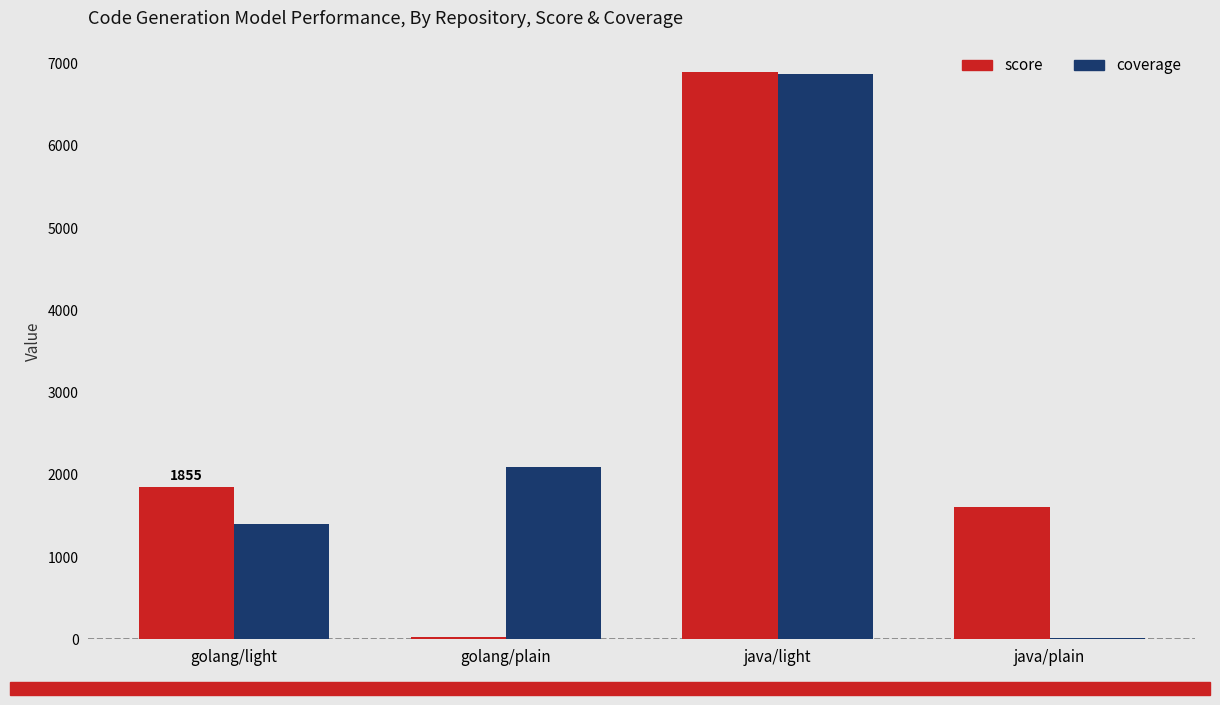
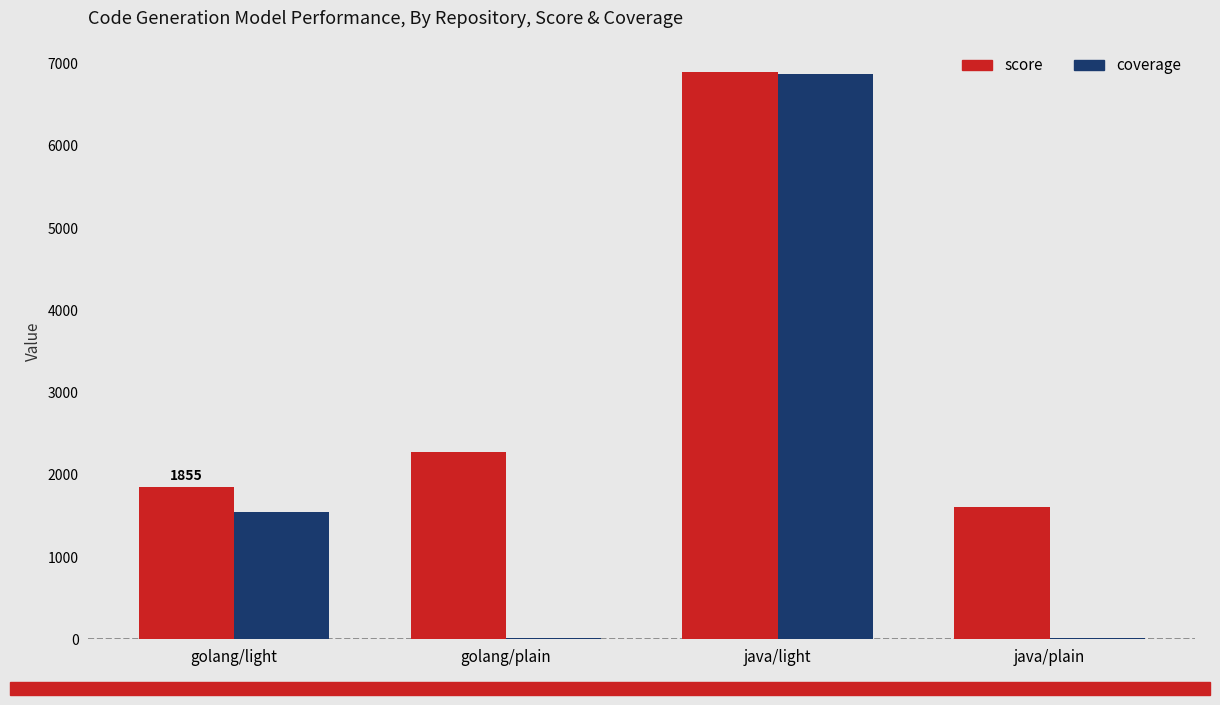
  {
    "score": {
-     "golang/plain": 0,
+     "golang/plain": 2300,
      "java/light": 6900,
      "java/plain": 1600
    },
    "coverage": {
-     "golang/light": 1400,
-     "golang/plain": 2100,
+     "golang/light": 1600,
+     "golang/plain": 0,
      "java/light": 6900
    }
  }
